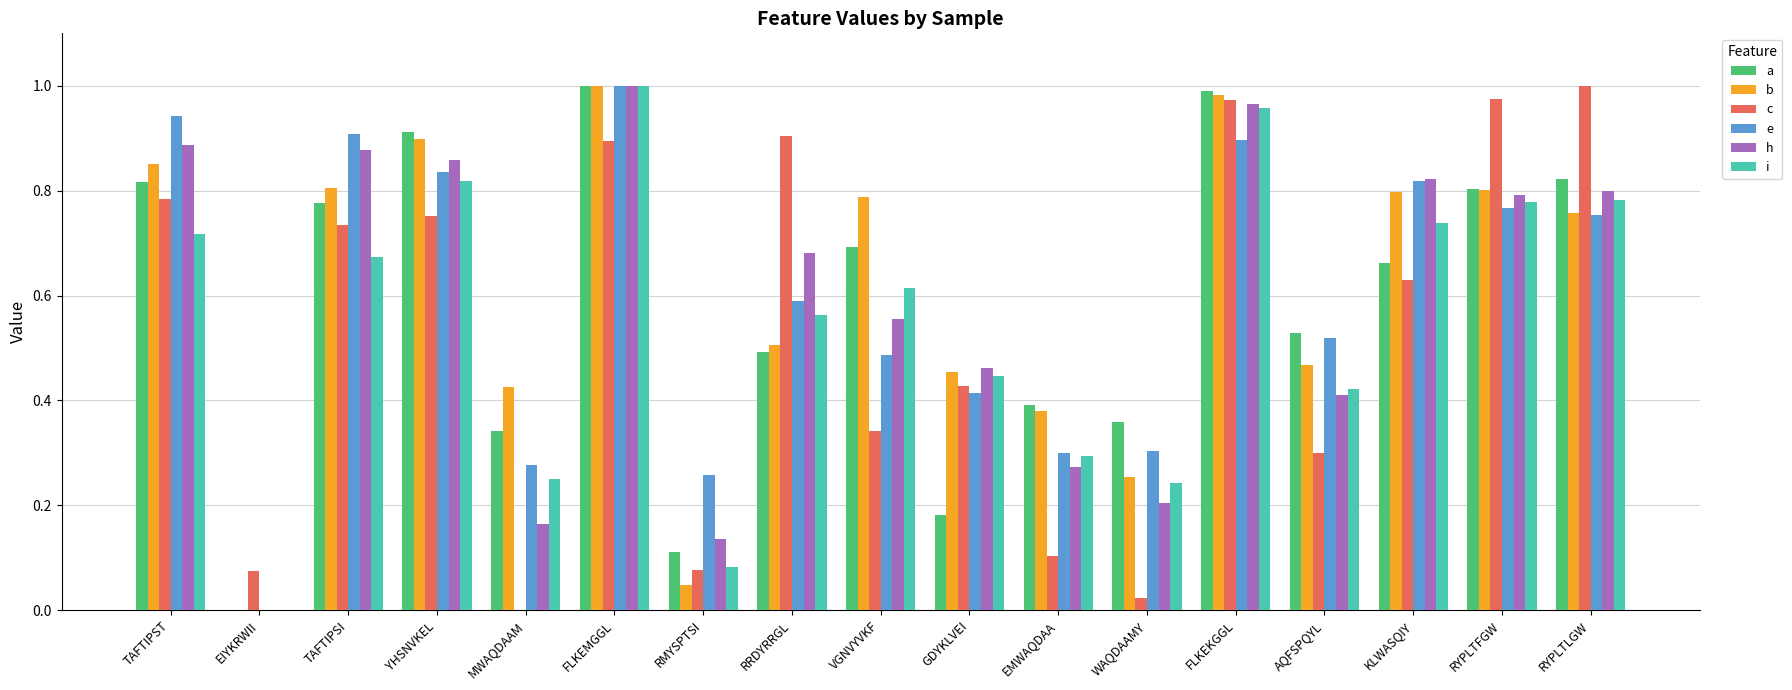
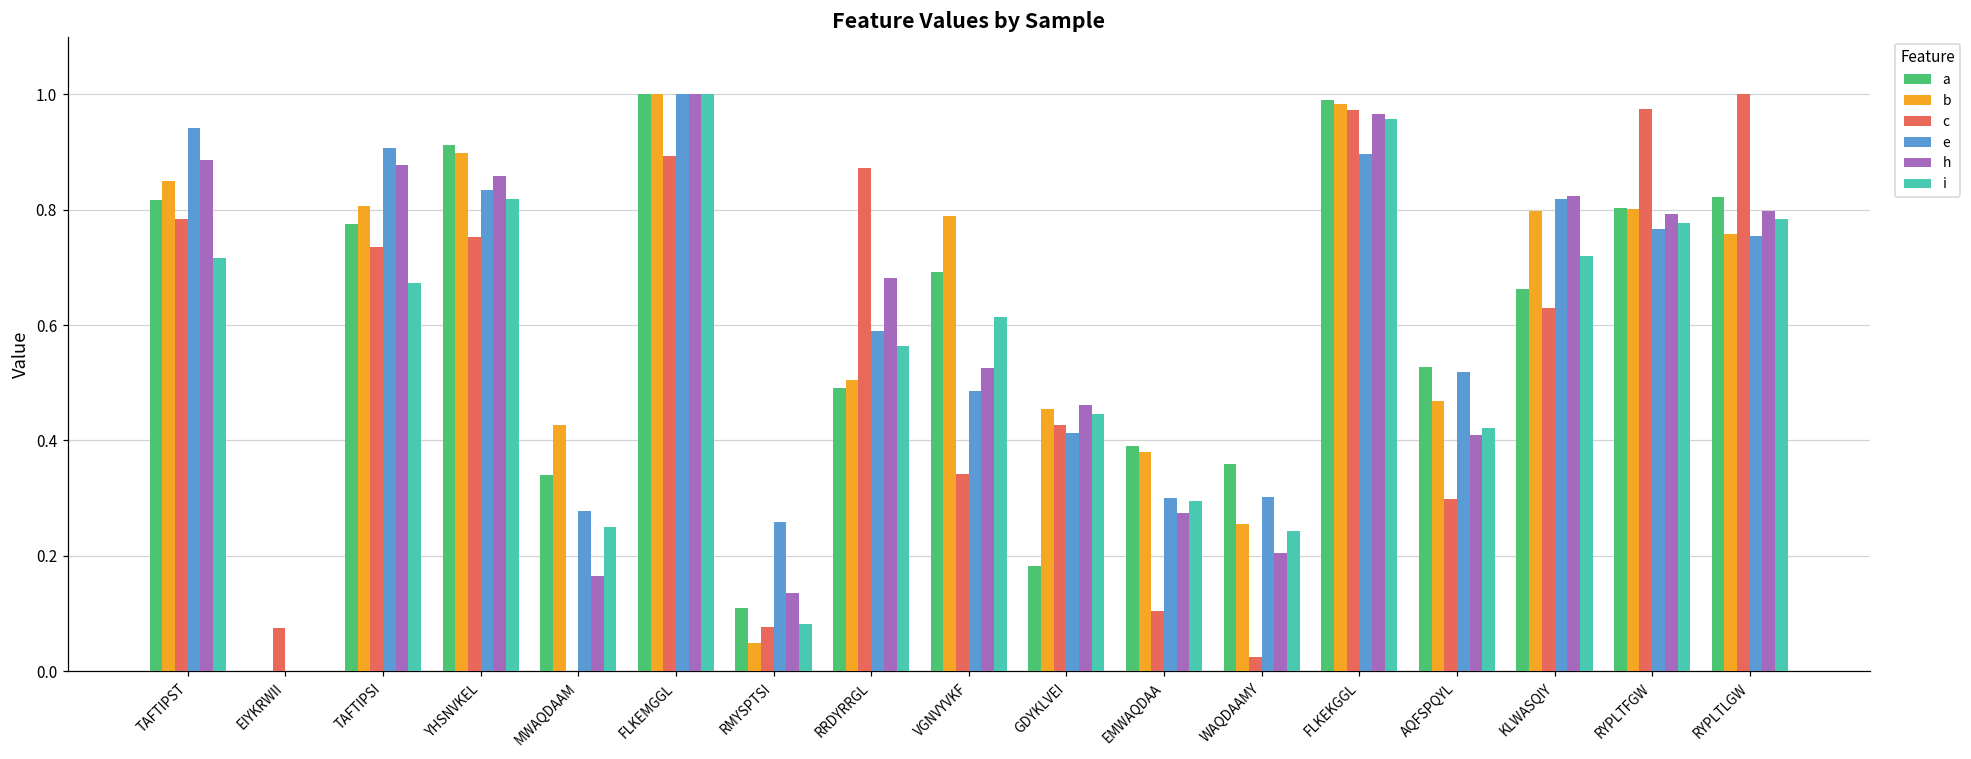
  {
    "a": {
      "TAFTIPST": 0.82,
      "EIYKRWII": 0.00,
      "TAFTIPSI": 0.78,
      "YHSNVKEL": 0.91,
      "MWAQDAAM": 0.34,
      "FLKEMGGL": 1.00,
      "RMYSPTSI": 0.11,
      "RRDYRRGL": 0.49,
      "VGNVYVKF": 0.69,
      "GDYKLVEI": 0.18,
      "EMWAQDAA": 0.39,
      "WAQDAAMY": 0.36,
      "FLKEKGGL": 0.99,
      "AQFSPQYL": 0.53,
      "KLWASQIY": 0.66,
      "RYPLTFGW": 0.80,
      "RYPLTLGW": 0.82
    },
    "b": {
      "TAFTIPST": 0.85,
      "EIYKRWII": 0.00,
      "TAFTIPSI": 0.81,
      "YHSNVKEL": 0.90,
      "MWAQDAAM": 0.43,
      "FLKEMGGL": 1.00,
      "RMYSPTSI": 0.05,
      "RRDYRRGL": 0.50,
      "VGNVYVKF": 0.79,
      "GDYKLVEI": 0.45,
      "EMWAQDAA": 0.38,
      "WAQDAAMY": 0.25,
      "FLKEKGGL": 0.98,
      "AQFSPQYL": 0.47,
      "KLWASQIY": 0.80,
      "RYPLTFGW": 0.80,
      "RYPLTLGW": 0.76
    },
    "c": {
      "TAFTIPST": 0.78,
      "EIYKRWII": 0.08,
      "TAFTIPSI": 0.73,
      "YHSNVKEL": 0.75,
      "MWAQDAAM": 0.00,
      "FLKEMGGL": 0.89,
      "RMYSPTSI": 0.08,
-     "RRDYRRGL": 0.90,
+     "RRDYRRGL": 0.87,
      "VGNVYVKF": 0.34,
      "GDYKLVEI": 0.43,
      "EMWAQDAA": 0.10,
      "WAQDAAMY": 0.02,
      "FLKEKGGL": 0.97,
      "AQFSPQYL": 0.30,
      "KLWASQIY": 0.63,
      "RYPLTFGW": 0.97,
      "RYPLTLGW": 1.00
    },
    "e": {
      "TAFTIPST": 0.94,
      "EIYKRWII": 0.00,
      "TAFTIPSI": 0.91,
      "YHSNVKEL": 0.83,
      "MWAQDAAM": 0.28,
      "FLKEMGGL": 1.00,
      "RMYSPTSI": 0.26,
      "RRDYRRGL": 0.59,
      "VGNVYVKF": 0.49,
      "GDYKLVEI": 0.41,
      "EMWAQDAA": 0.30,
      "WAQDAAMY": 0.30,
      "FLKEKGGL": 0.90,
      "AQFSPQYL": 0.52,
      "KLWASQIY": 0.82,
      "RYPLTFGW": 0.77,
      "RYPLTLGW": 0.75
    },
    "h": {
      "TAFTIPST": 0.89,
      "EIYKRWII": 0.00,
      "TAFTIPSI": 0.88,
      "YHSNVKEL": 0.86,
      "MWAQDAAM": 0.16,
      "FLKEMGGL": 1.00,
      "RMYSPTSI": 0.13,
      "RRDYRRGL": 0.68,
-     "VGNVYVKF": 0.55,
+     "VGNVYVKF": 0.53,
      "GDYKLVEI": 0.46,
      "EMWAQDAA": 0.27,
      "WAQDAAMY": 0.20,
      "FLKEKGGL": 0.97,
      "AQFSPQYL": 0.41,
      "KLWASQIY": 0.82,
      "RYPLTFGW": 0.79,
      "RYPLTLGW": 0.80
    },
    "i": {
      "TAFTIPST": 0.72,
      "EIYKRWII": 0.00,
      "TAFTIPSI": 0.67,
      "YHSNVKEL": 0.82,
      "MWAQDAAM": 0.25,
      "FLKEMGGL": 1.00,
      "RMYSPTSI": 0.08,
      "RRDYRRGL": 0.56,
      "VGNVYVKF": 0.61,
      "GDYKLVEI": 0.45,
      "EMWAQDAA": 0.29,
      "WAQDAAMY": 0.24,
      "FLKEKGGL": 0.96,
      "AQFSPQYL": 0.42,
-     "KLWASQIY": 0.74,
+     "KLWASQIY": 0.72,
      "RYPLTFGW": 0.78,
      "RYPLTLGW": 0.78
    }
  }
